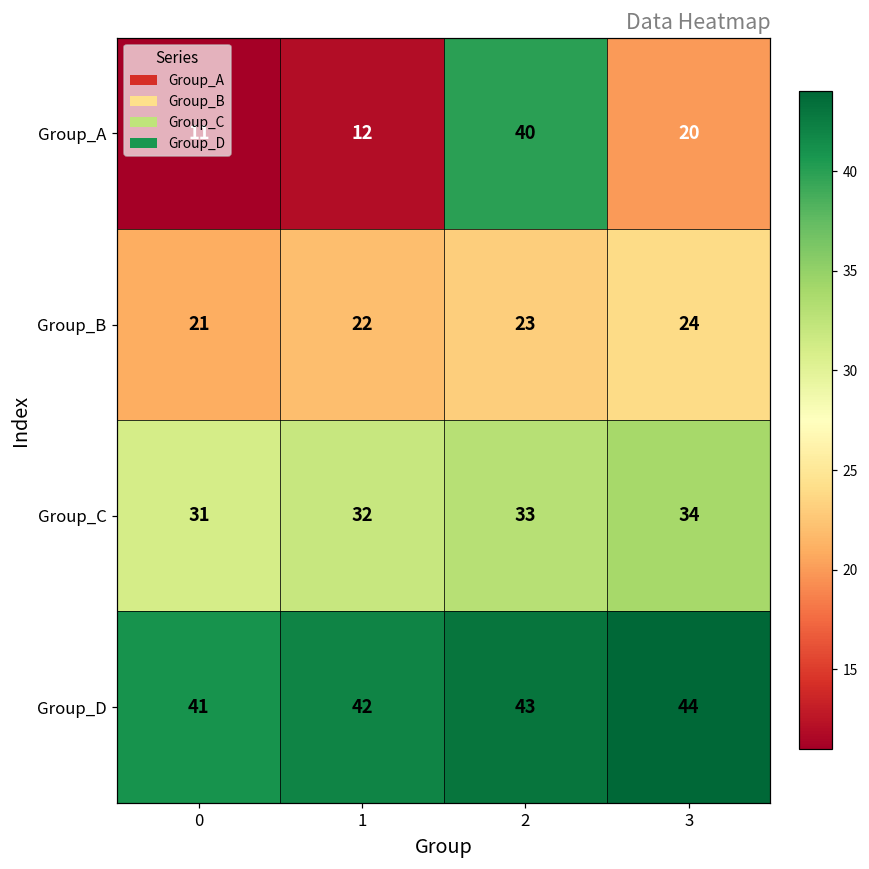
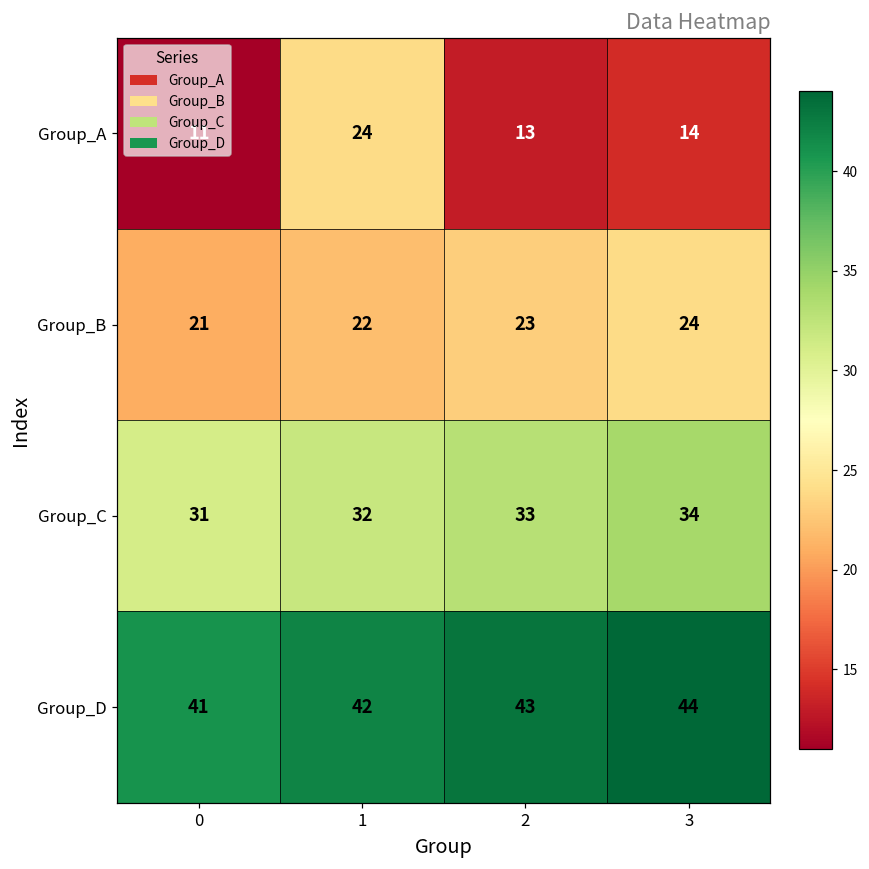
  {
    "Group_A": {
-     "1": 12,
-     "2": 40,
-     "3": 20
+     "1": 24,
+     "2": 13,
+     "3": 14
    },
    "Group_B": {
      "0": 21,
      "1": 22,
      "2": 23,
      "3": 24
    },
    "Group_C": {
      "0": 31,
      "1": 32,
      "2": 33,
      "3": 34
    },
    "Group_D": {
      "0": 41,
      "1": 42,
      "2": 43,
      "3": 44
    }
  }
